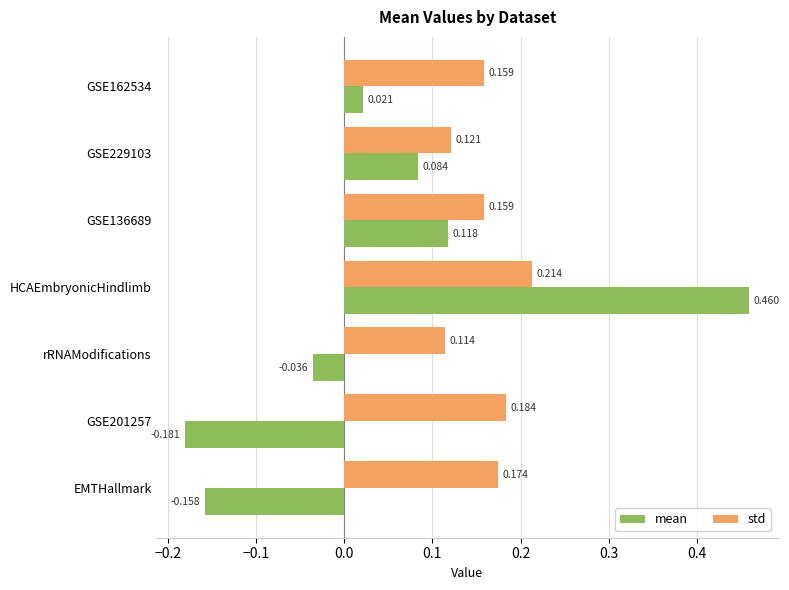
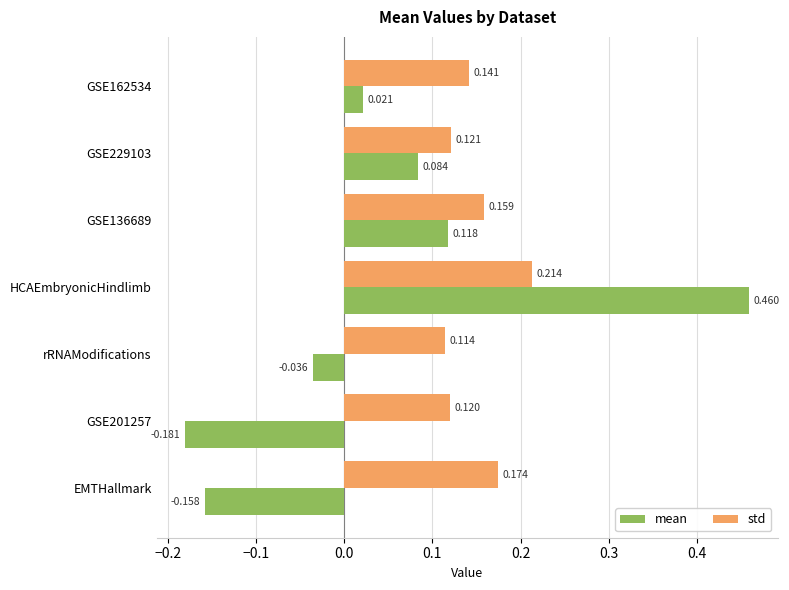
  {
    "mean": {
      "GSE162534": 0.021,
      "GSE229103": 0.084,
      "GSE136689": 0.118,
      "HCAEmbryonicHindlimb": 0.460,
      "rRNAModifications": -0.036,
      "GSE201257": -0.181,
      "EMTHallmark": -0.158
    },
    "std": {
-     "GSE162534": 0.159,
+     "GSE162534": 0.141,
      "GSE229103": 0.121,
      "GSE136689": 0.159,
      "HCAEmbryonicHindlimb": 0.214,
      "rRNAModifications": 0.114,
-     "GSE201257": 0.184,
+     "GSE201257": 0.120,
      "EMTHallmark": 0.174
    }
  }
